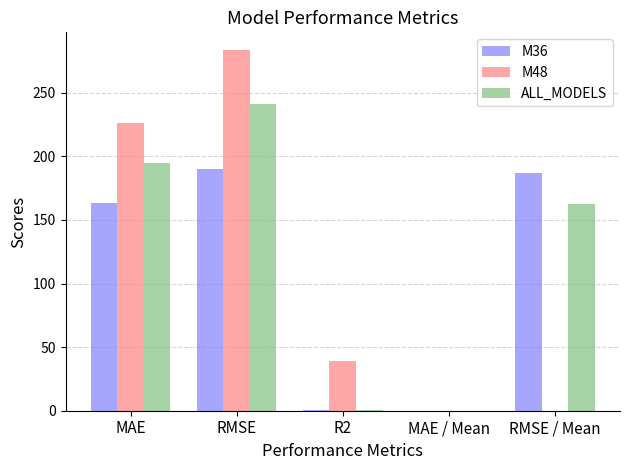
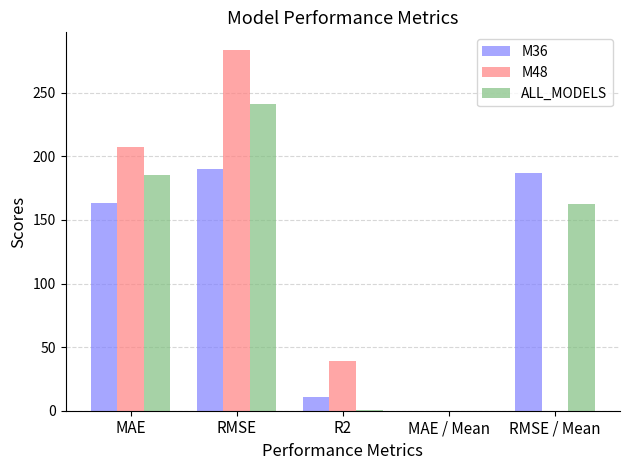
  {
    "M36": {
      "MAE": 163,
      "RMSE": 190,
-     "R2": 0,
+     "R2": 11,
      "RMSE / Mean": 187
    },
    "M48": {
-     "MAE": 227,
+     "MAE": 208,
      "RMSE": 283,
      "R2": 39
    },
    "ALL_MODELS": {
-     "MAE": 195,
+     "MAE": 185,
      "RMSE": 241,
      "RMSE / Mean": 163
    }
  }
